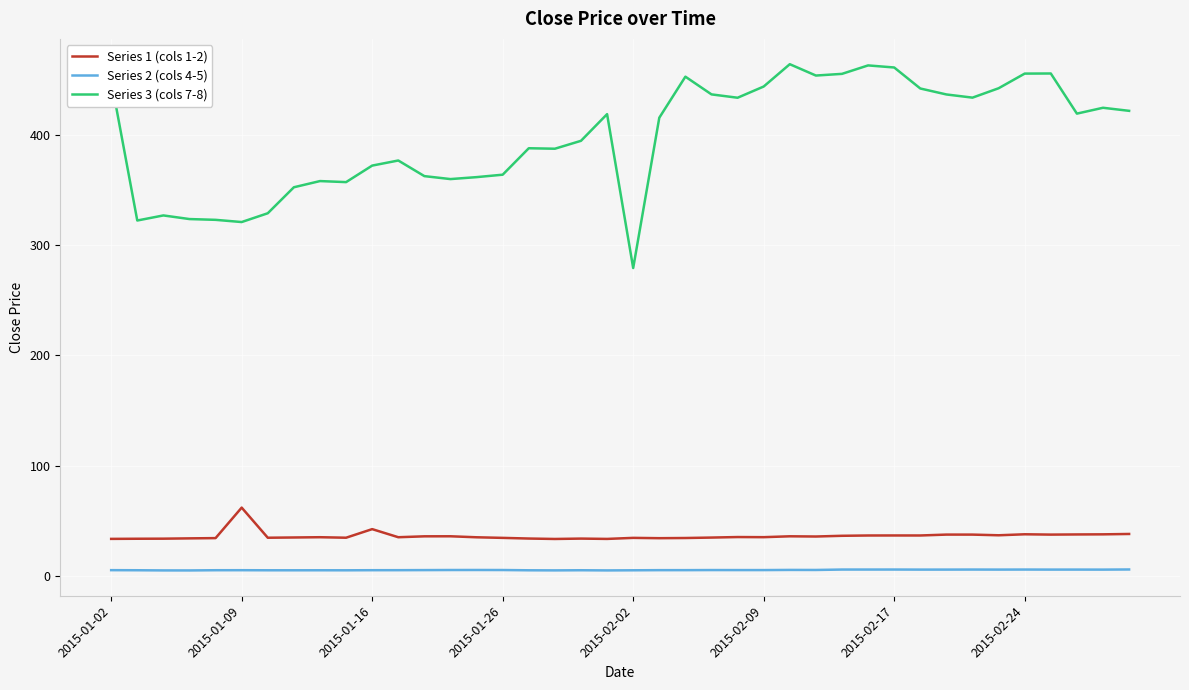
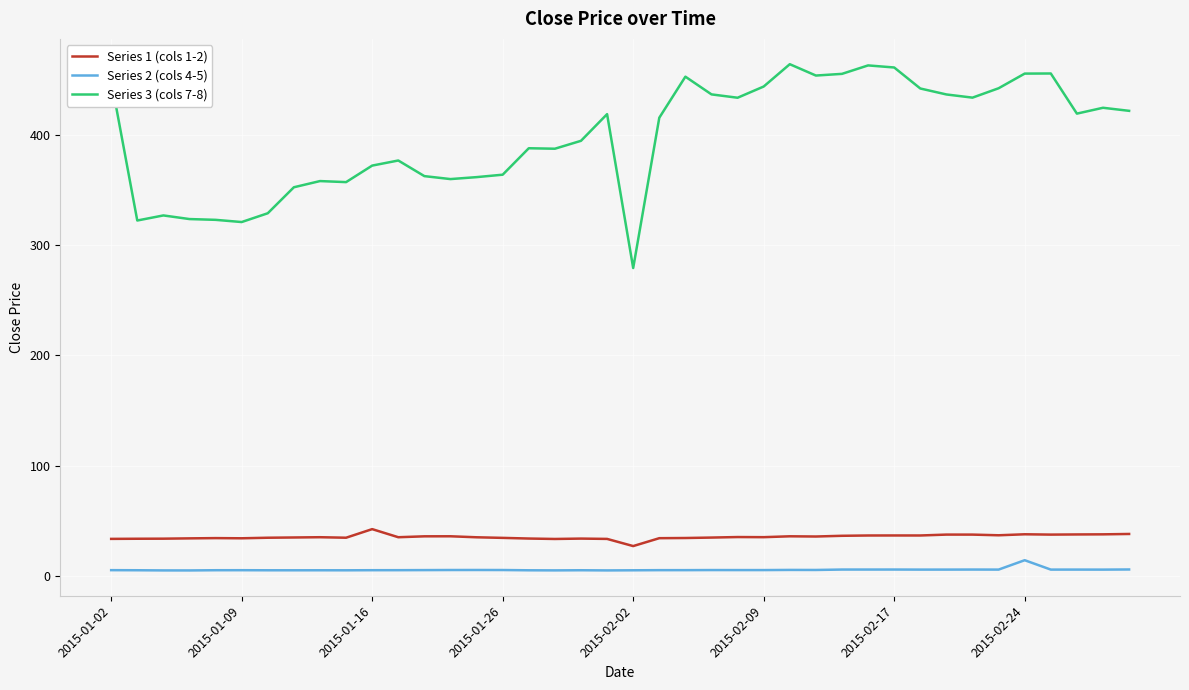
  {
    "Series 1 (cols 1-2)": {
      "2015-01-02": 33,
-     "2015-01-09": 62,
+     "2015-01-09": 34,
      "2015-01-16": 42,
      "2015-01-26": 34,
-     "2015-02-02": 34,
+     "2015-02-02": 27,
      "2015-02-09": 35,
      "2015-02-17": 37,
      "2015-02-24": 38
    },
    "Series 2 (cols 4-5)": {
      "2015-01-02": 5,
      "2015-01-09": 5,
      "2015-01-16": 5,
      "2015-01-26": 5,
      "2015-02-02": 5,
      "2015-02-09": 5,
      "2015-02-17": 6,
-     "2015-02-24": 6
+     "2015-02-24": 14
    },
    "Series 3 (cols 7-8)": {
      "2015-01-09": 321,
      "2015-01-16": 372,
      "2015-01-26": 364,
      "2015-02-02": 279,
      "2015-02-09": 444,
      "2015-02-17": 461,
      "2015-02-24": 456
    }
  }
